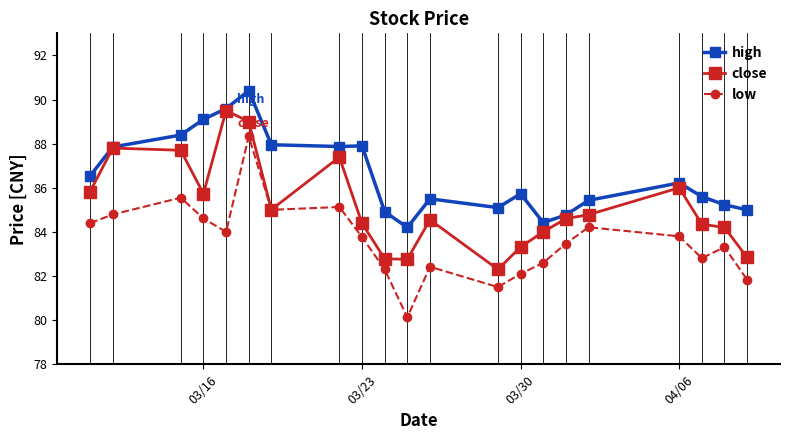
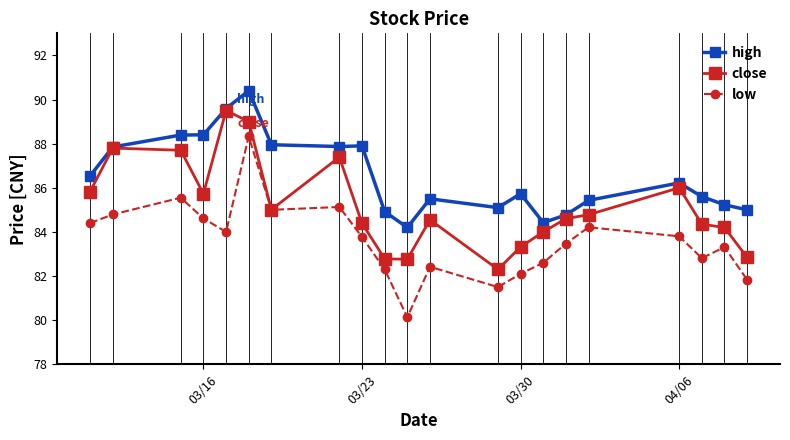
  {
    "high": {
-     "03/16": 89.1,
+     "03/16": 88.4,
      "03/23": 87.9,
      "03/30": 85.7,
      "04/06": 86.2
    }
  }
